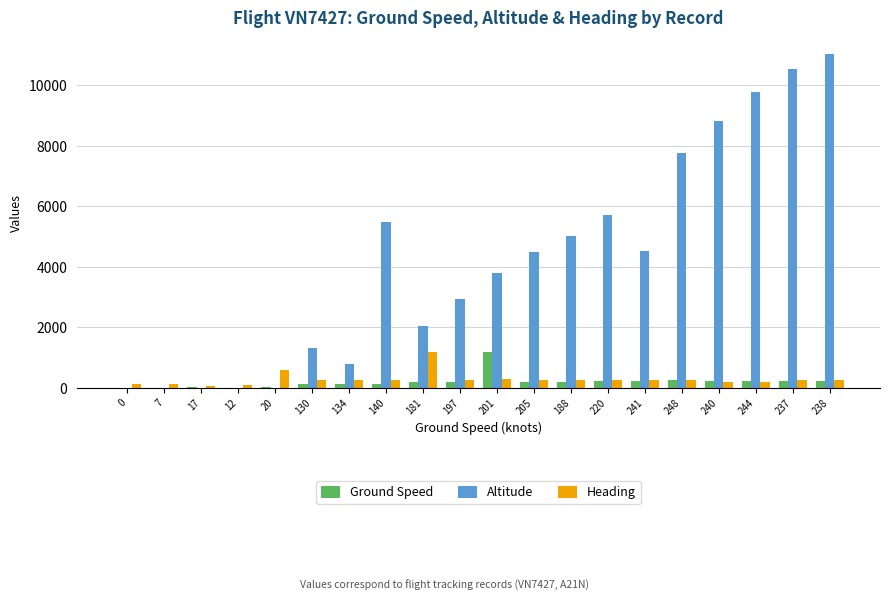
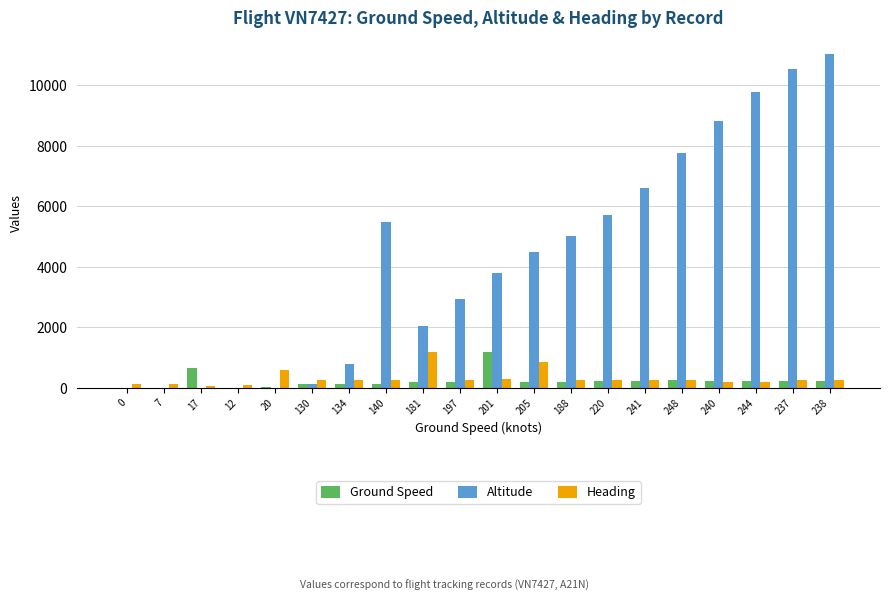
  {
    "Ground Speed": {
      "0": 0,
-     "17": 0,
+     "17": 700,
      "130": 100,
      "134": 100,
      "140": 100,
      "181": 200,
      "197": 200,
      "201": 1200,
      "205": 200,
      "188": 200,
      "220": 200,
      "241": 200,
      "248": 200,
      "240": 200,
      "244": 200,
      "237": 200,
      "238": 200
    },
    "Altitude": {
      "0": 0,
      "7": 0,
      "17": 0,
      "12": 0,
      "20": 0,
-     "130": 1300,
+     "130": 100,
      "134": 800,
      "140": 5500,
      "181": 2100,
      "197": 2900,
      "201": 3800,
      "205": 4500,
      "188": 5000,
      "220": 5700,
-     "241": 4500,
+     "241": 6600,
      "248": 7800,
      "240": 8800,
      "244": 9800,
      "237": 10600,
      "238": 11000
    },
    "Heading": {
      "0": 100,
      "7": 100,
      "12": 100,
      "20": 600,
      "130": 200,
      "134": 200,
      "140": 200,
      "181": 1200,
      "197": 300,
      "201": 300,
-     "205": 300,
+     "205": 900,
      "188": 300,
      "220": 300,
      "241": 300,
      "248": 300,
      "240": 200,
      "244": 200,
      "237": 300,
      "238": 300
    }
  }
